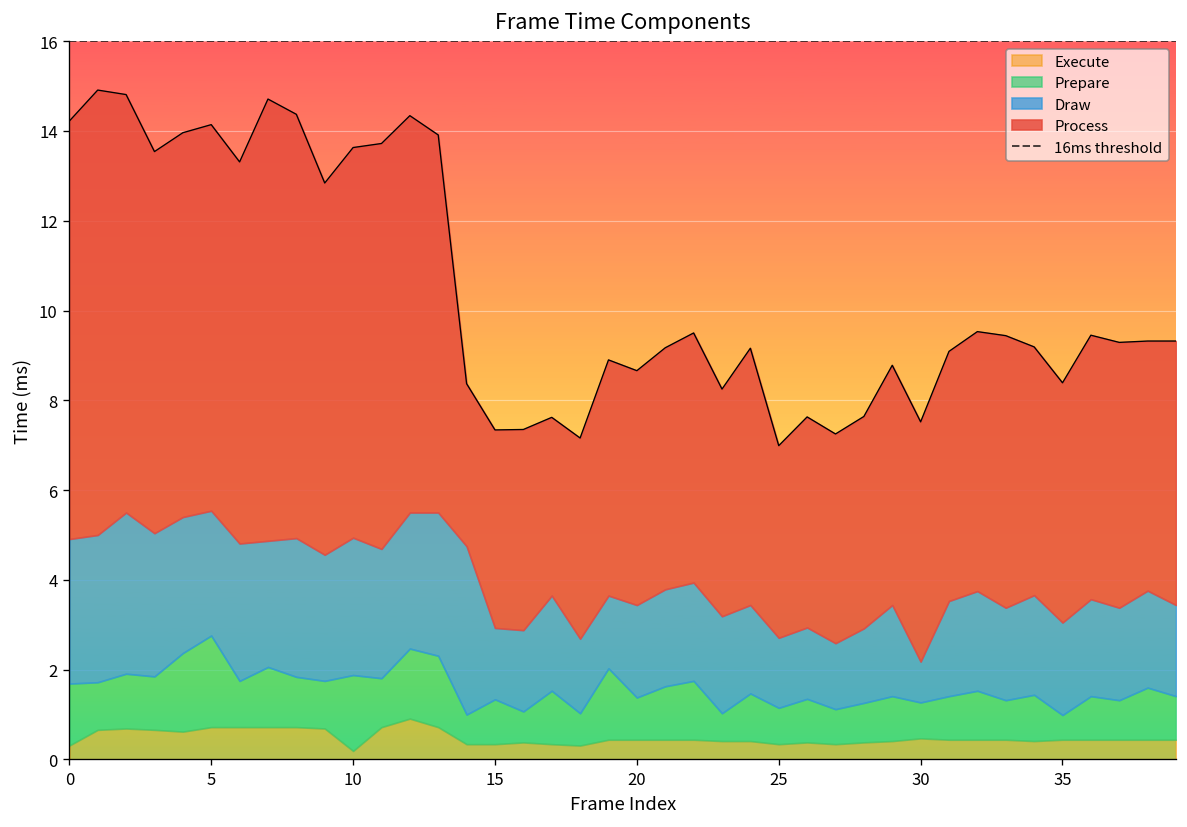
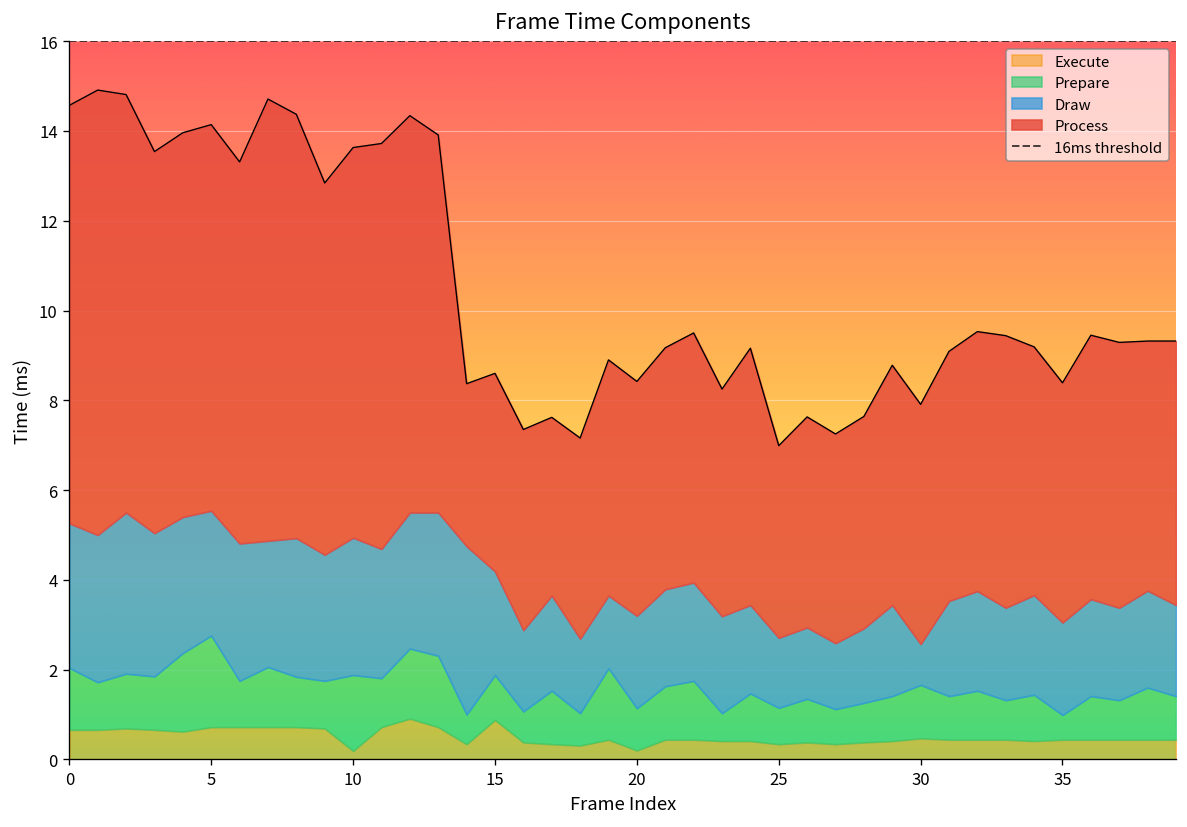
  {
    "Execute": {
-     "0": 0.3,
+     "0": 0.7,
      "5": 0.7,
      "10": 0.2,
-     "15": 0.3,
-     "20": 0.4,
+     "15": 0.9,
+     "20": 0.2,
      "25": 0.3,
      "30": 0.5,
      "35": 0.4
    },
    "Prepare": {
      "0": 1.4,
      "5": 2.0,
      "10": 1.7,
      "15": 1.0,
      "20": 0.9,
      "25": 0.8,
-     "30": 0.8,
+     "30": 1.2,
      "35": 0.6
    },
    "Draw": {
      "0": 3.2,
      "5": 2.8,
      "10": 3.1,
-     "15": 1.6,
+     "15": 2.3,
      "20": 2.1,
      "25": 1.6,
      "30": 0.9,
      "35": 2.1
    },
    "Process": {
      "0": 9.3,
      "5": 8.6,
      "10": 8.7,
      "15": 4.4,
      "20": 5.2,
      "25": 4.3,
      "30": 5.3,
      "35": 5.3
    }
  }
